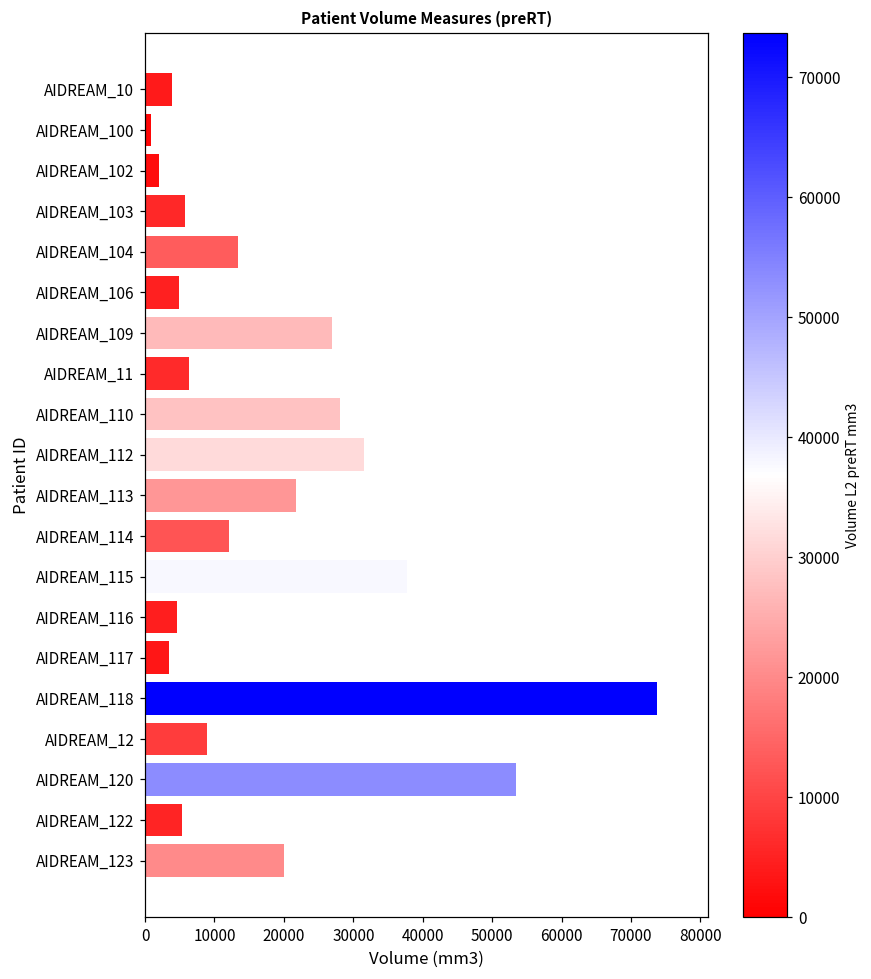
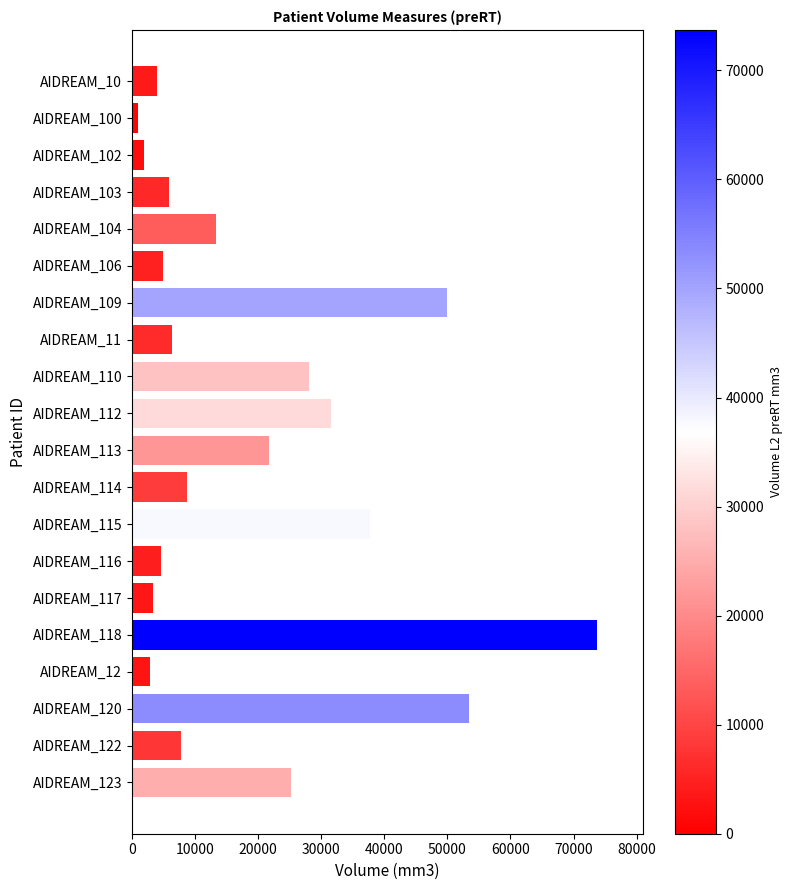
  {
    "AIDREAM_10": 4000,
    "AIDREAM_100": 1000,
    "AIDREAM_102": 2000,
    "AIDREAM_103": 6000,
    "AIDREAM_104": 13000,
    "AIDREAM_106": 5000,
-   "AIDREAM_109": 27000,
+   "AIDREAM_109": 50000,
    "AIDREAM_11": 6000,
    "AIDREAM_110": 28000,
    "AIDREAM_112": 32000,
    "AIDREAM_113": 22000,
-   "AIDREAM_114": 12000,
+   "AIDREAM_114": 9000,
    "AIDREAM_115": 38000,
    "AIDREAM_116": 5000,
    "AIDREAM_117": 3000,
    "AIDREAM_118": 74000,
-   "AIDREAM_12": 9000,
+   "AIDREAM_12": 3000,
    "AIDREAM_120": 53000,
-   "AIDREAM_122": 5000,
-   "AIDREAM_123": 20000
+   "AIDREAM_122": 8000,
+   "AIDREAM_123": 25000
  }
